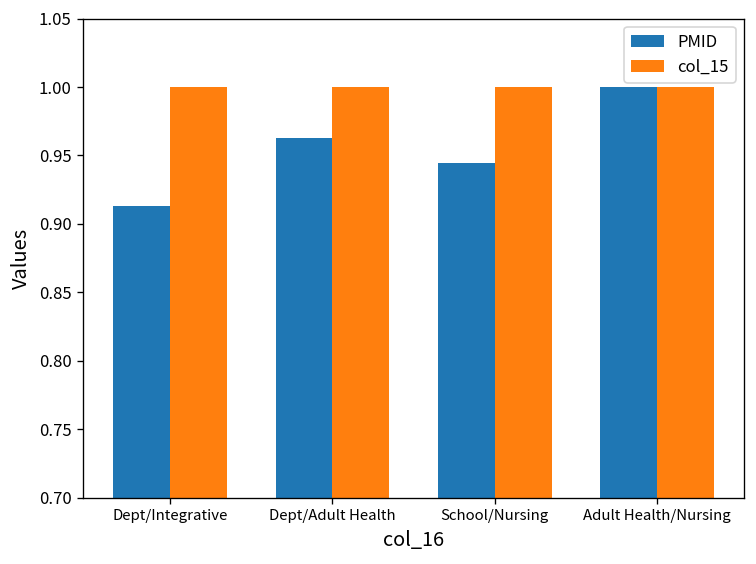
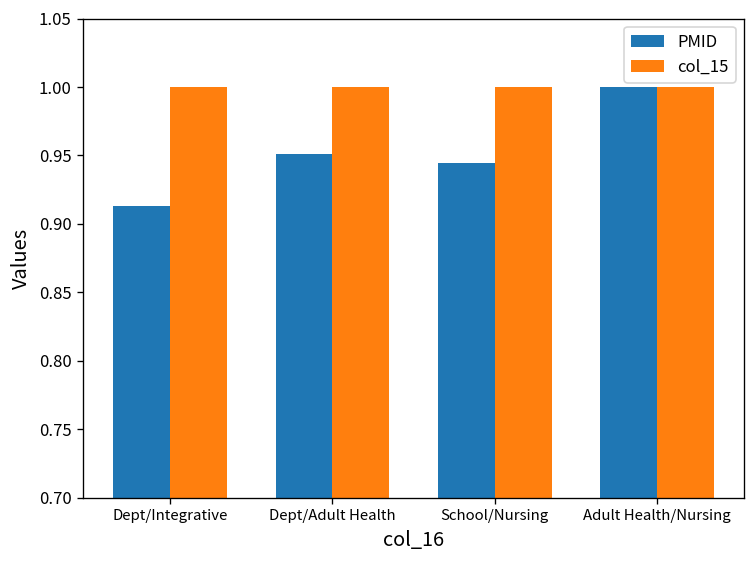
  {
    "PMID": {
      "Dept/Integrative": 0.913,
-     "Dept/Adult Health": 0.963,
+     "Dept/Adult Health": 0.951,
      "School/Nursing": 0.945,
      "Adult Health/Nursing": 1.000
    },
    "col_15": {
      "Dept/Integrative": 1.000,
      "Dept/Adult Health": 1.000,
      "School/Nursing": 1.000,
      "Adult Health/Nursing": 1.000
    }
  }
